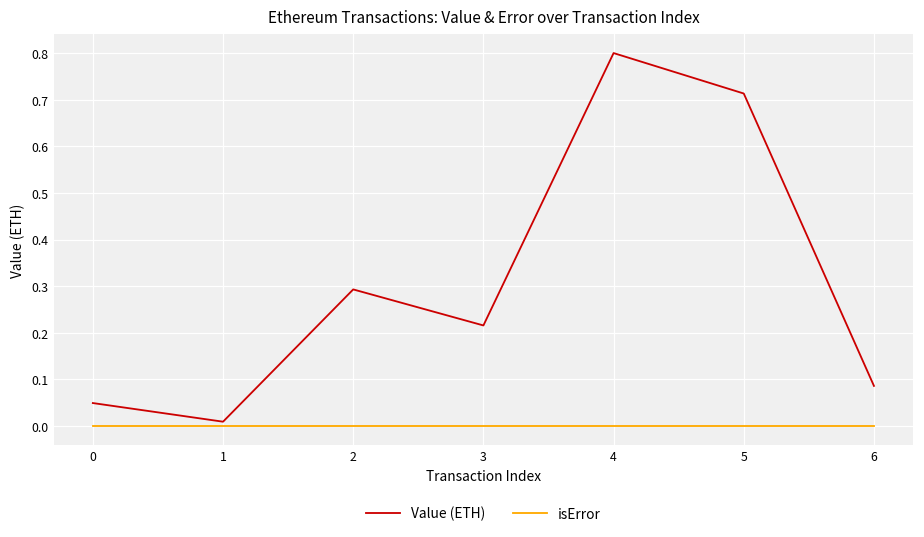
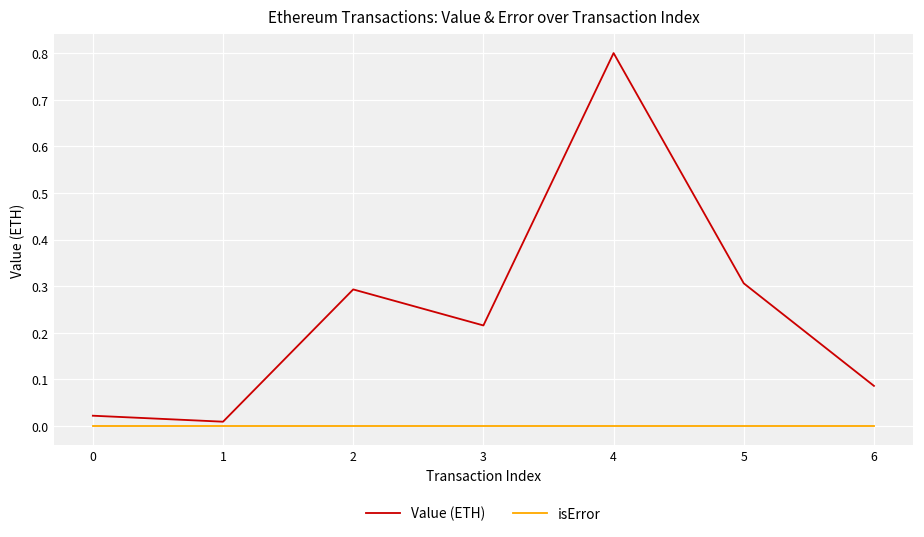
  {
    "Value (ETH)": {
-     "0": 0.05,
+     "0": 0.02,
      "1": 0.01,
      "2": 0.29,
      "3": 0.22,
      "4": 0.80,
-     "5": 0.71,
+     "5": 0.31,
      "6": 0.09
    },
    "isError": {
      "0": 0.00,
      "1": 0.00,
      "2": 0.00,
      "3": 0.00,
      "4": 0.00,
      "5": 0.00,
      "6": 0.00
    }
  }
